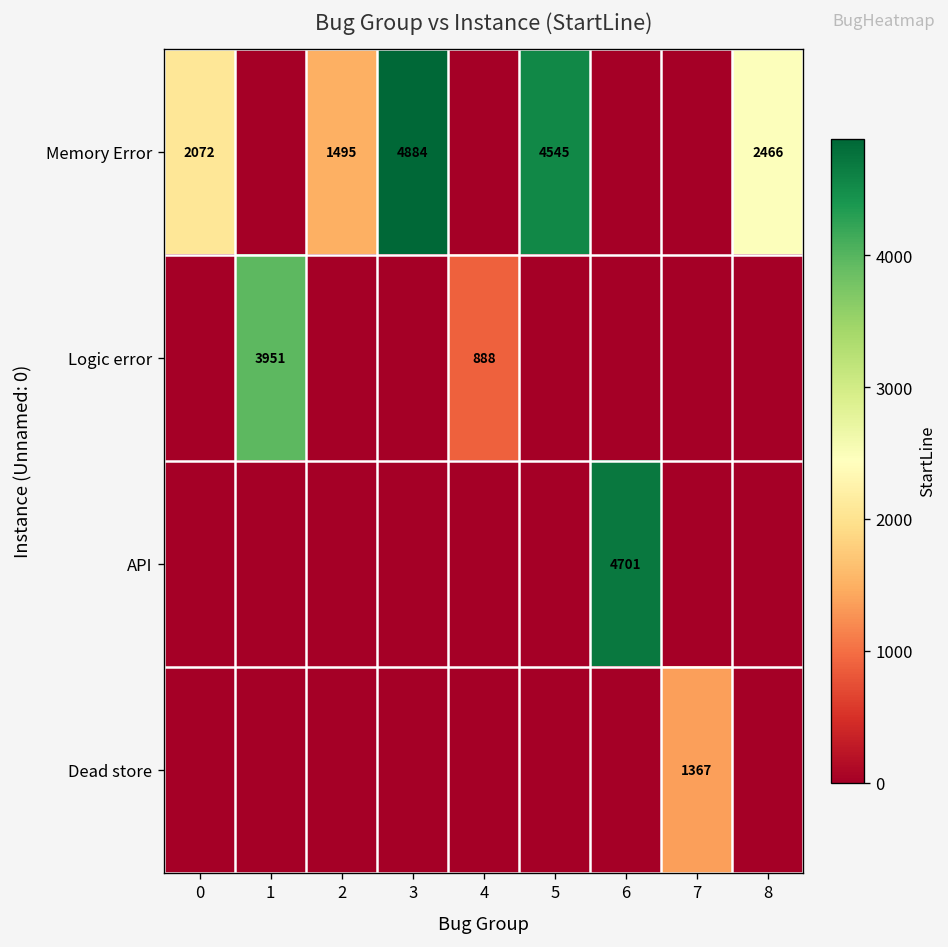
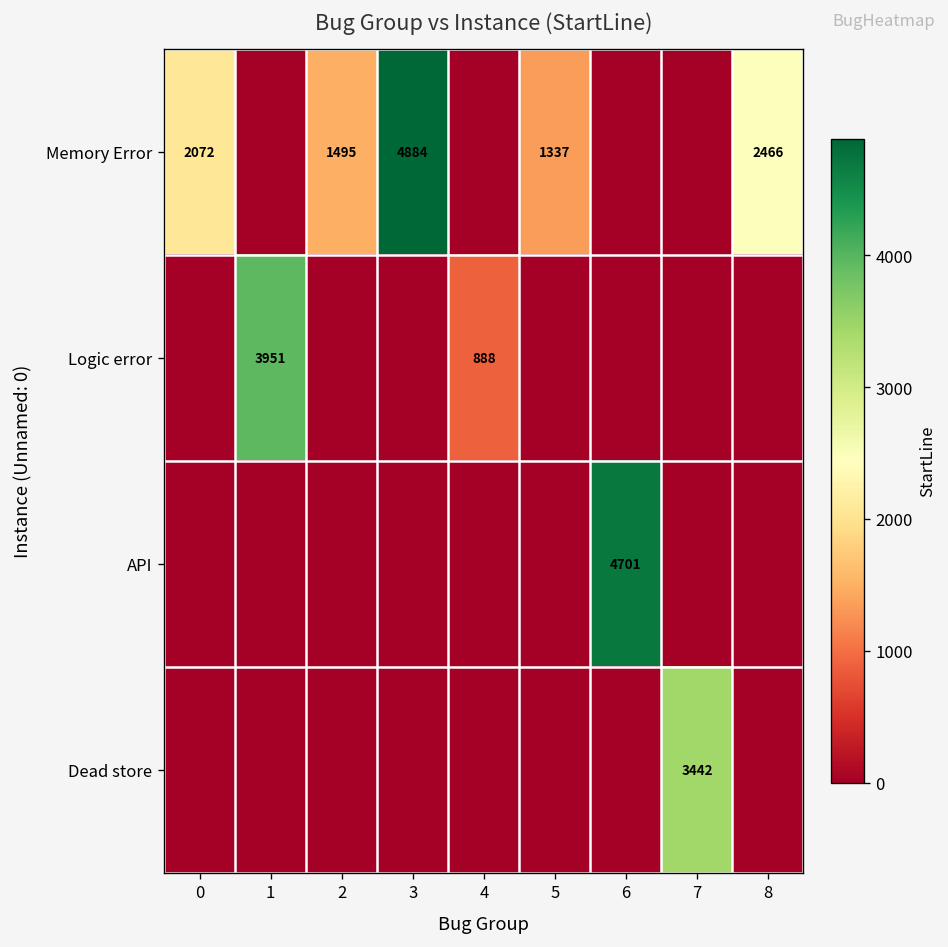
  {
    "Memory Error": {
      "0": 2072,
      "2": 1495,
      "3": 4884,
-     "5": 4545,
+     "5": 1337,
      "8": 2466
    },
    "Logic error": {
      "1": 3951,
      "4": 888
    },
    "API": {
      "6": 4701
    },
    "Dead store": {
-     "7": 1367
+     "7": 3442
    }
  }
